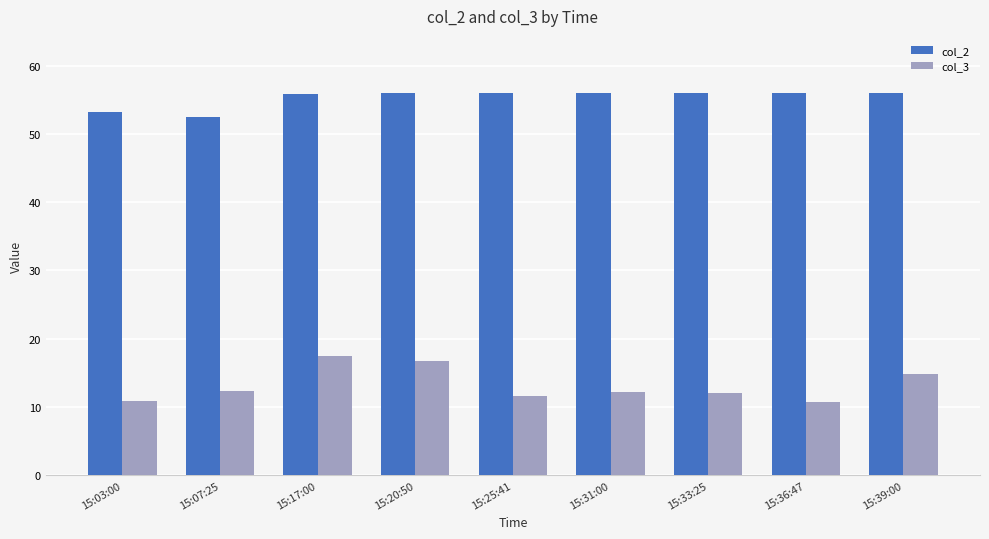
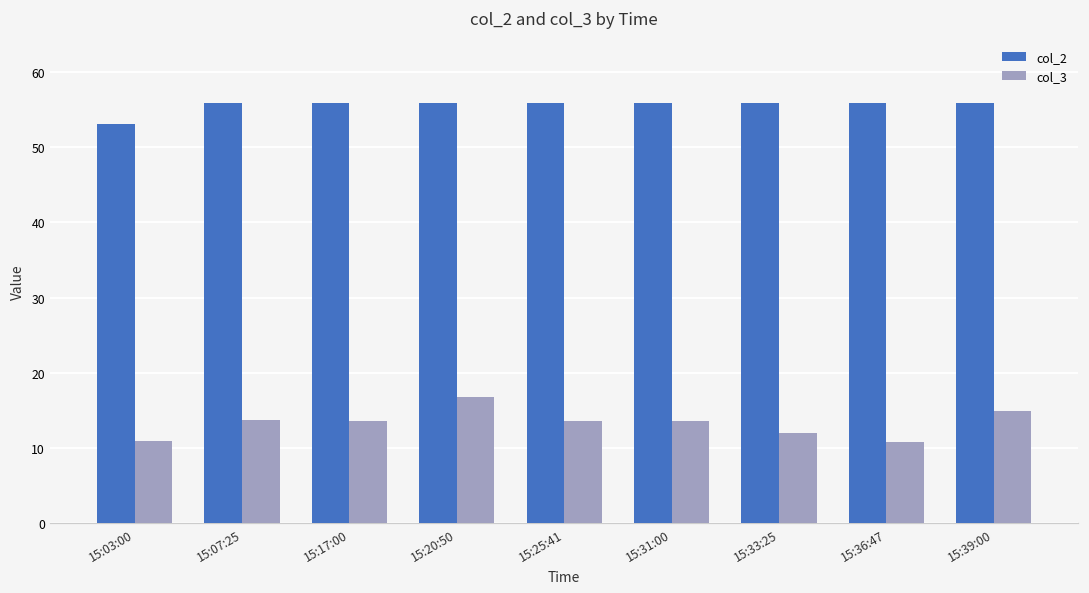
  {
    "col_2": {
      "15:03:00": 53,
-     "15:07:25": 52,
+     "15:07:25": 56,
      "15:17:00": 56,
      "15:20:50": 56,
      "15:25:41": 56,
      "15:31:00": 56,
      "15:33:25": 56,
      "15:36:47": 56,
      "15:39:00": 56
    },
    "col_3": {
      "15:03:00": 11,
-     "15:07:25": 12,
-     "15:17:00": 17,
+     "15:07:25": 14,
+     "15:17:00": 14,
      "15:20:50": 17,
-     "15:25:41": 12,
-     "15:31:00": 12,
+     "15:25:41": 14,
+     "15:31:00": 14,
      "15:33:25": 12,
      "15:36:47": 11,
      "15:39:00": 15
    }
  }
